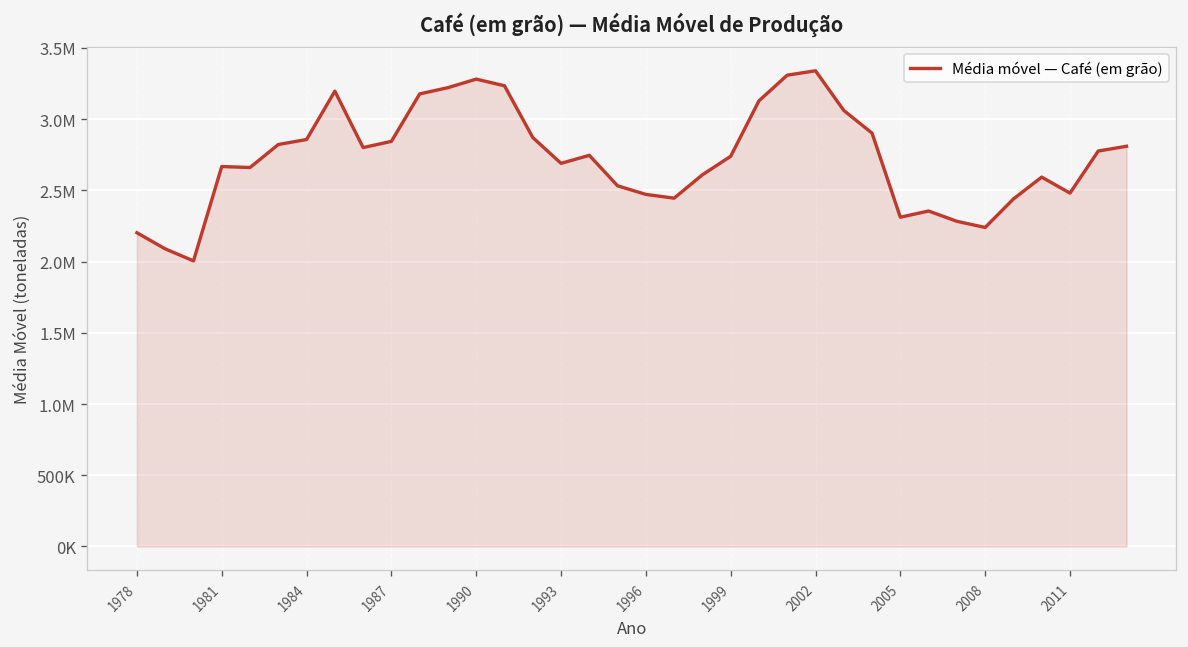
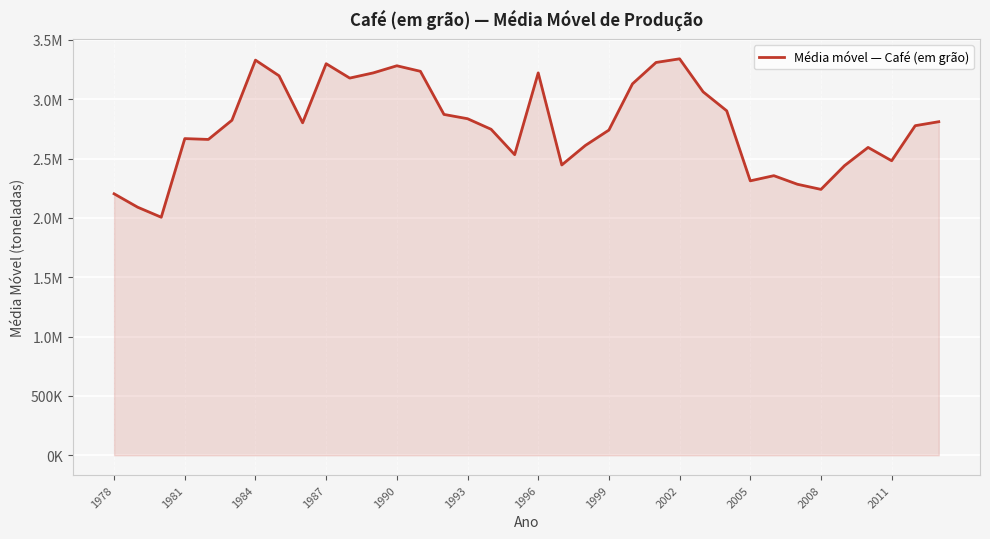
  {
    "1978": 2200000,
    "1981": 2670000,
-   "1984": 2860000,
-   "1987": 2840000,
+   "1984": 3330000,
+   "1987": 3300000,
    "1990": 3280000,
-   "1993": 2690000,
-   "1996": 2470000,
+   "1993": 2840000,
+   "1996": 3220000,
    "1999": 2740000,
    "2002": 3340000,
    "2005": 2310000,
    "2008": 2240000,
    "2011": 2480000
  }
